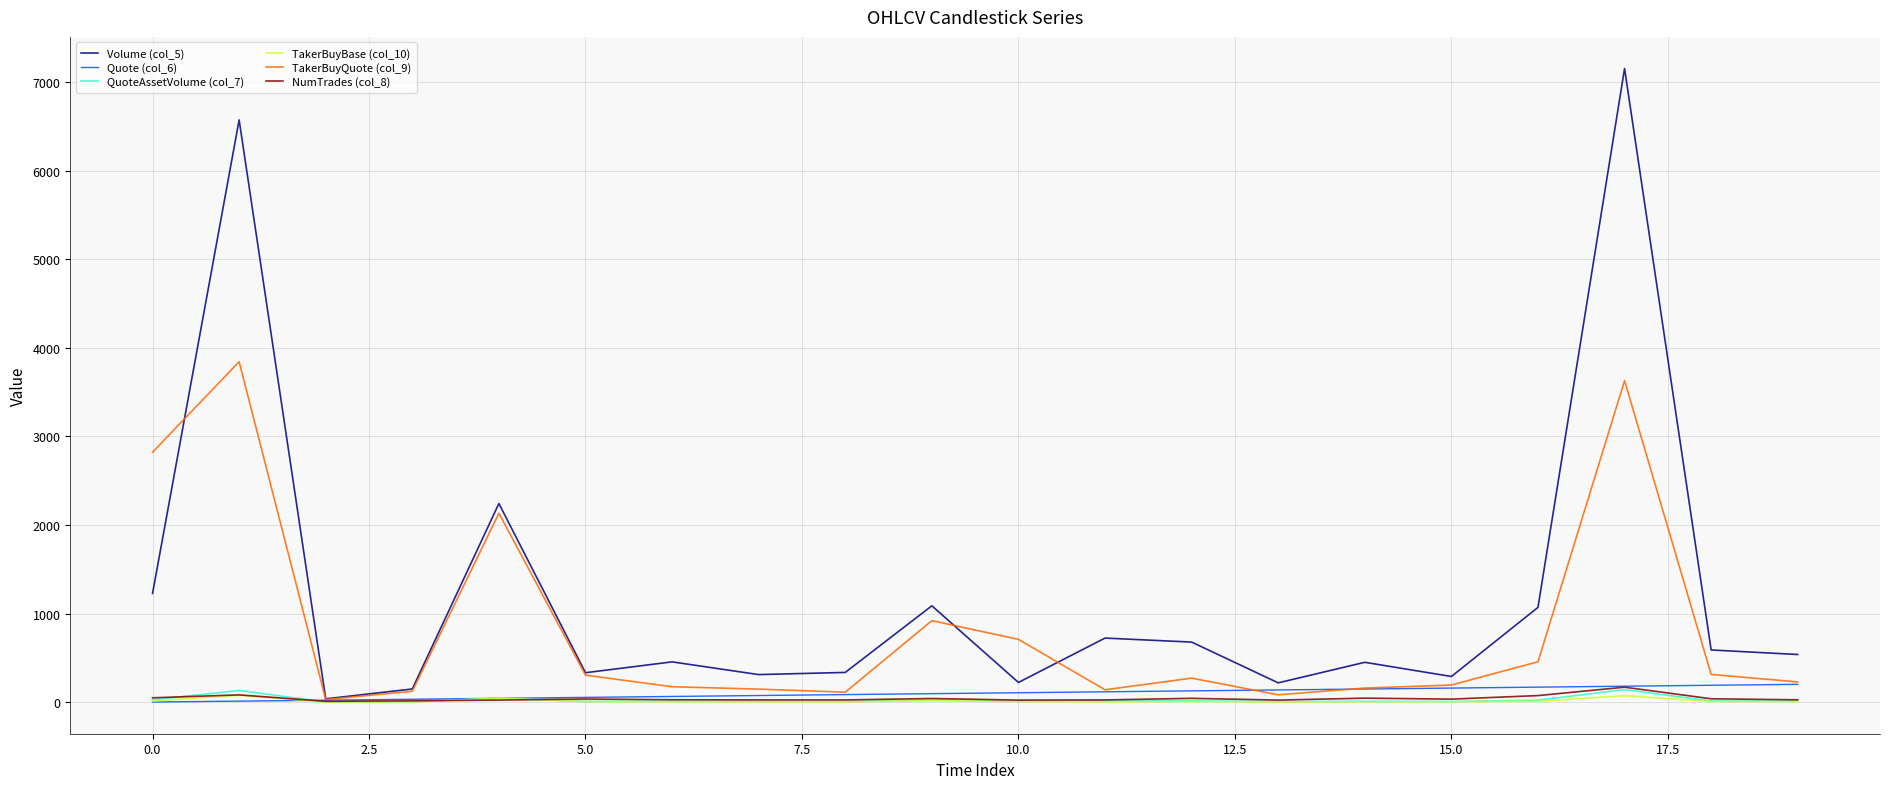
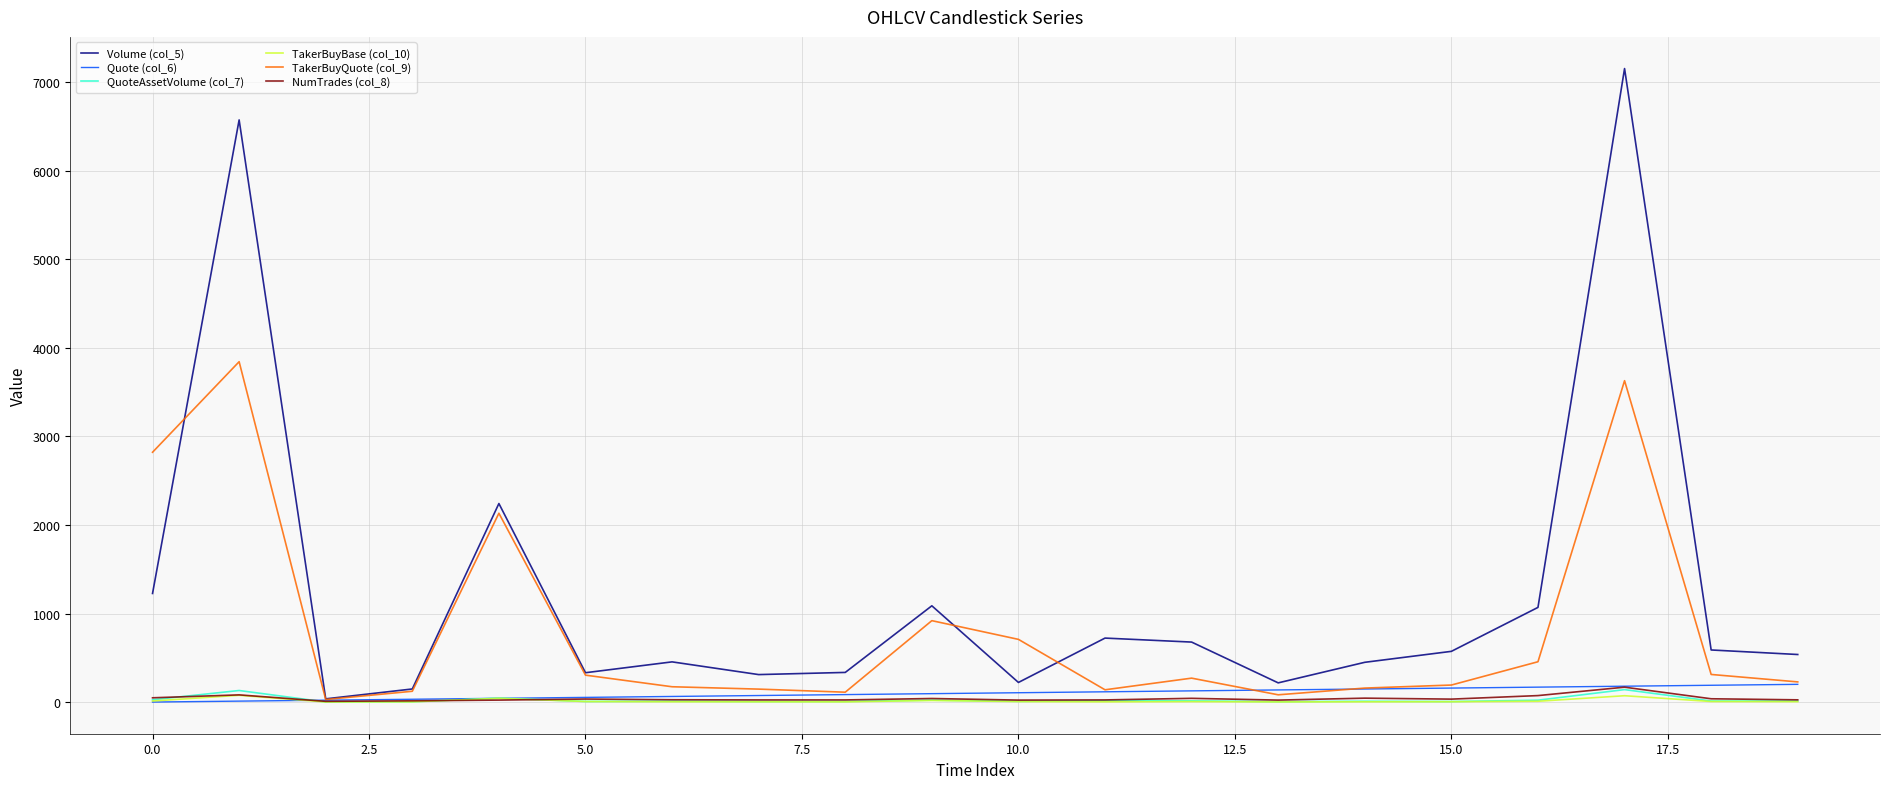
  {
    "Volume (col_5)": {
      "0.0": 1200,
      "10.0": 200,
-     "15.0": 300
+     "15.0": 600
    },
    "Quote (col_6)": {
      "10.0": 100,
      "15.0": 200
    },
    "TakerBuyQuote (col_9)": {
      "0.0": 2800,
      "10.0": 700,
      "15.0": 200
    }
  }
